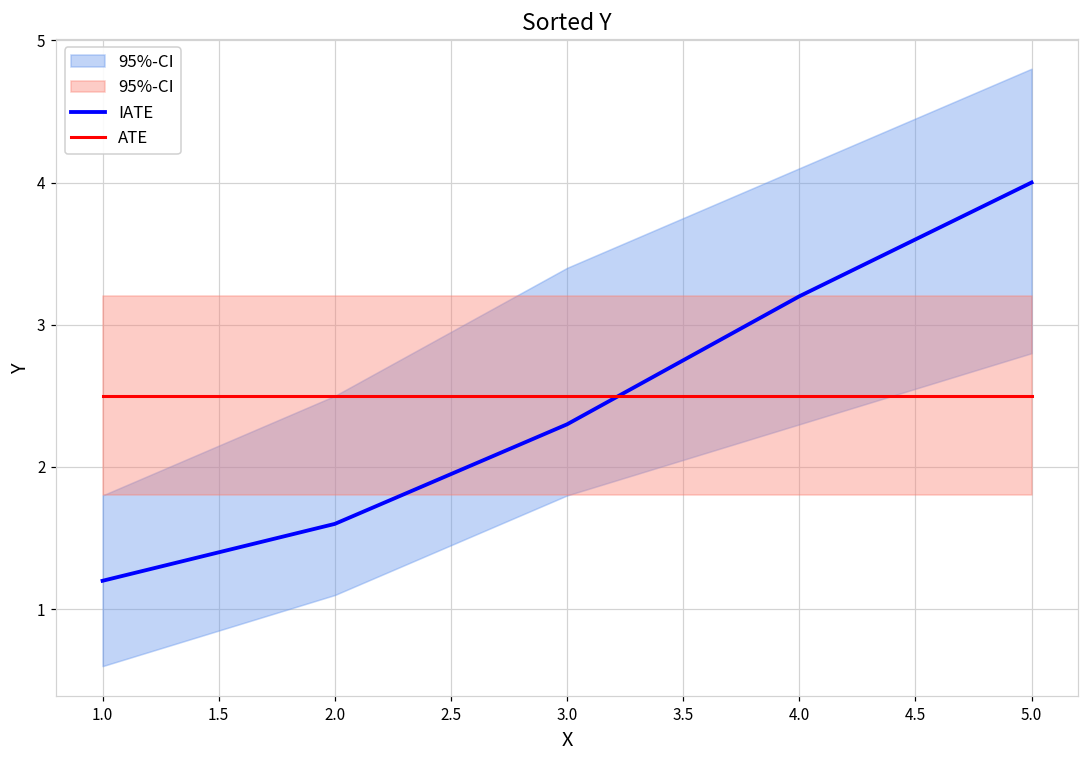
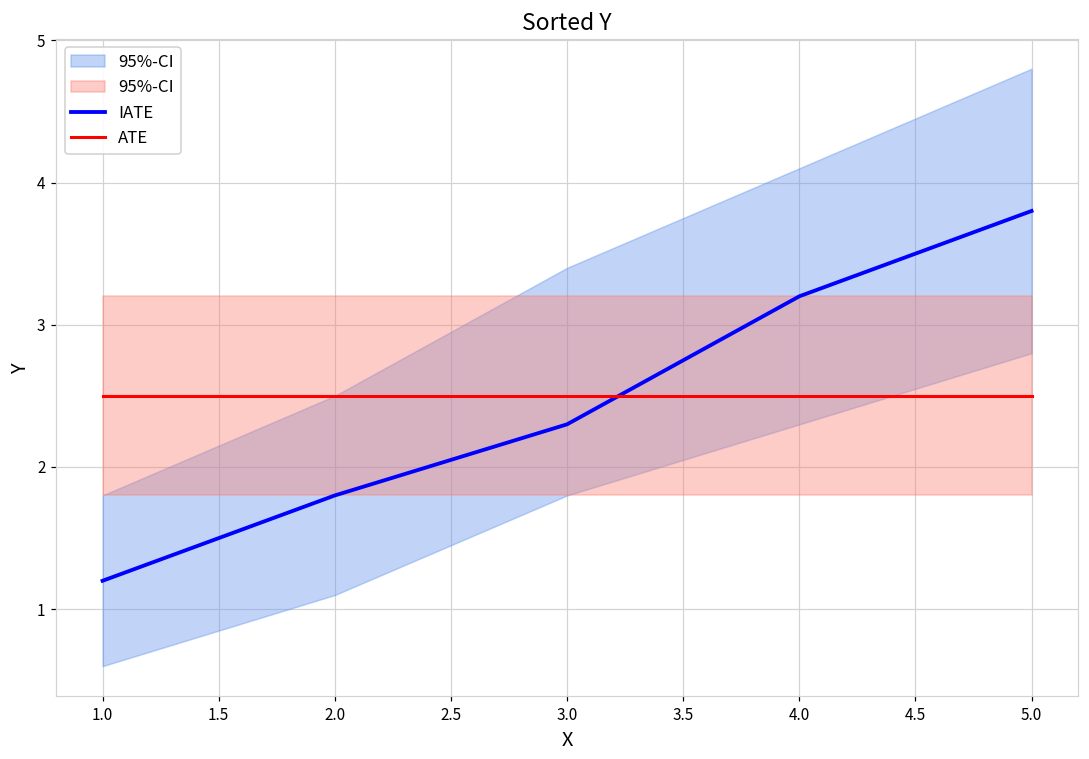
  {
    "IATE": {
      "1.0": 1.2,
-     "2.0": 1.6,
+     "2.0": 1.8,
      "3.0": 2.3,
-     "5.0": 4.0
+     "5.0": 3.8
    },
    "ATE": {
      "1.0": 2.5,
      "3.0": 2.5,
      "4.0": 2.5,
      "5.0": 2.5
    }
  }
